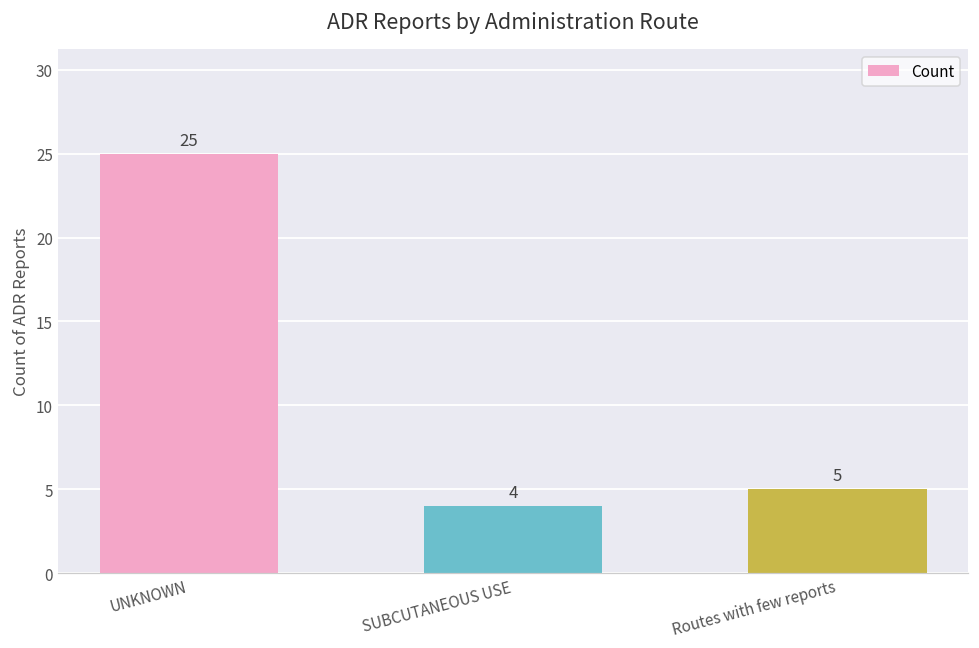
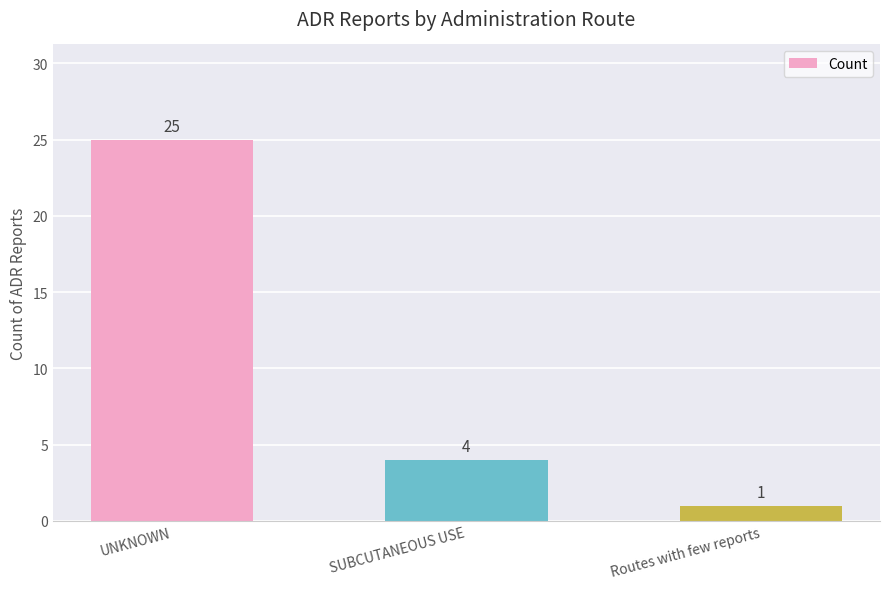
  {
    "UNKNOWN": 25,
    "SUBCUTANEOUS USE": 4,
-   "Routes with few reports": 5
+   "Routes with few reports": 1
  }
